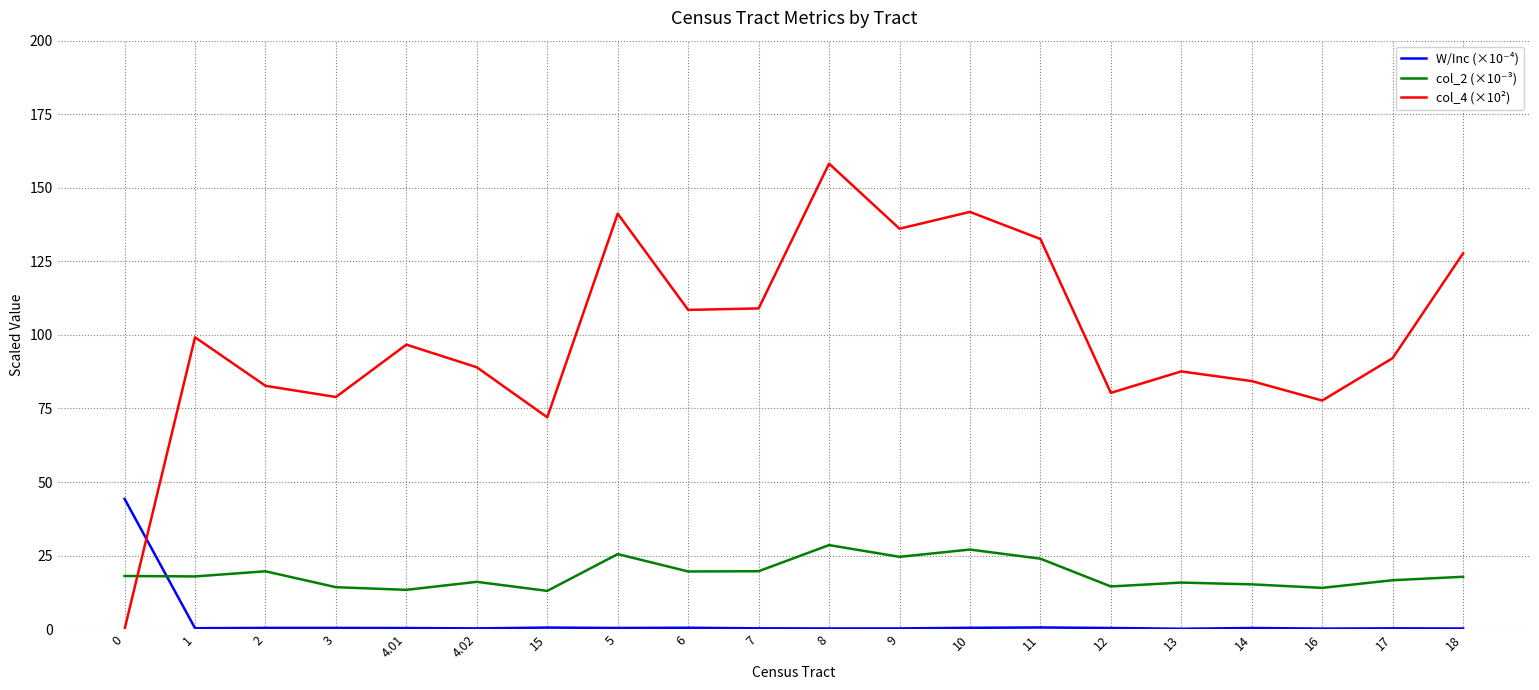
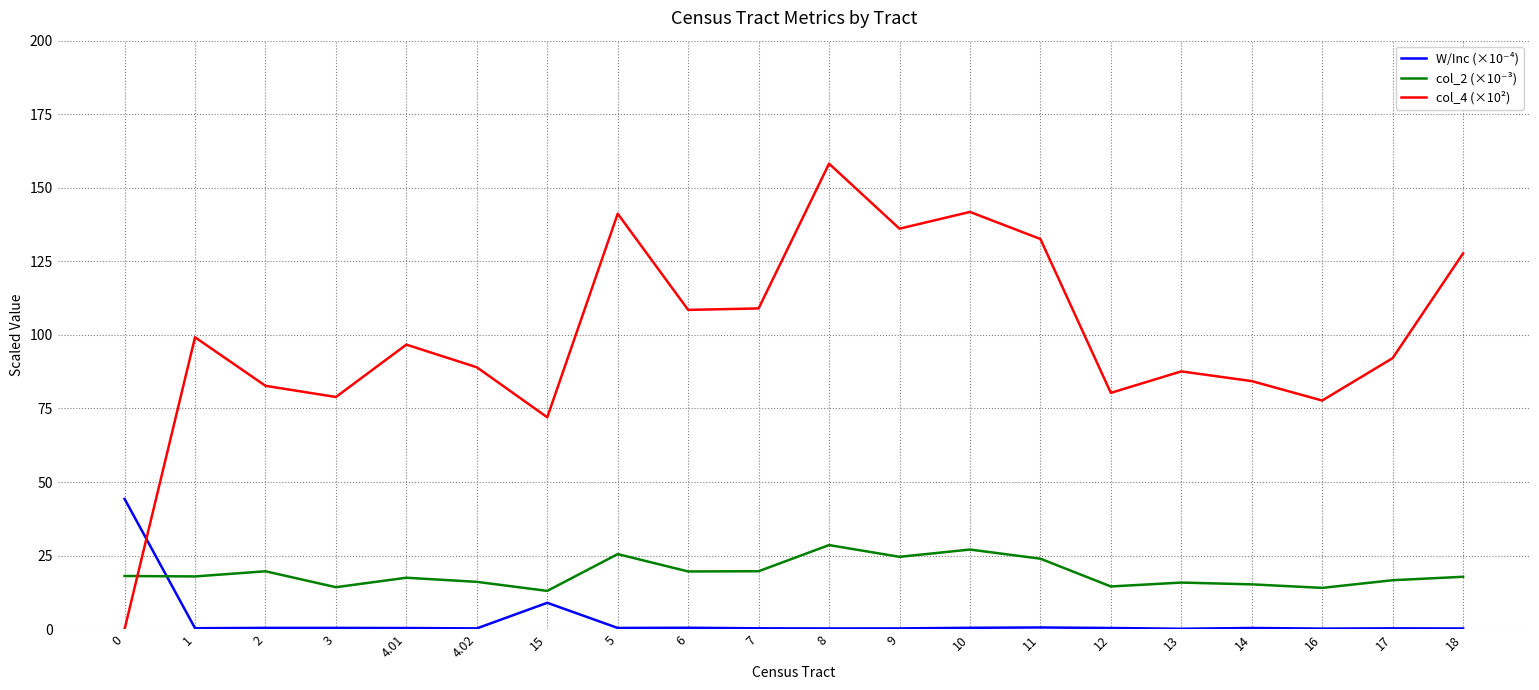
  {
    "W/Inc (×10⁻⁴)": {
      "0": 44,
      "1": 0,
      "2": 0,
      "3": 0,
      "4.01": 0,
      "4.02": 0,
-     "15": 1,
+     "15": 9,
      "5": 0,
      "6": 0,
      "7": 0,
      "8": 0,
      "9": 0,
      "10": 0,
      "11": 1,
      "12": 0,
      "13": 0,
      "14": 0,
      "16": 0,
      "17": 0,
      "18": 0
    },
    "col_2 (×10⁻³)": {
      "0": 18,
      "1": 18,
      "2": 20,
      "3": 14,
-     "4.01": 13,
+     "4.01": 17,
      "4.02": 16,
      "15": 13,
      "5": 26,
      "6": 20,
      "7": 20,
      "8": 29,
      "9": 25,
      "10": 27,
      "11": 24,
      "12": 15,
      "13": 16,
      "14": 15,
      "16": 14,
      "17": 17,
      "18": 18
    },
    "col_4 (×10²)": {
      "0": 0,
      "1": 99,
      "2": 83,
      "3": 79,
      "4.01": 97,
      "4.02": 89,
      "15": 72,
      "5": 141,
      "6": 109,
      "7": 109,
      "8": 158,
      "9": 136,
      "10": 142,
      "11": 133,
      "12": 80,
      "13": 88,
      "14": 84,
      "16": 78,
      "17": 92,
      "18": 128
    }
  }
